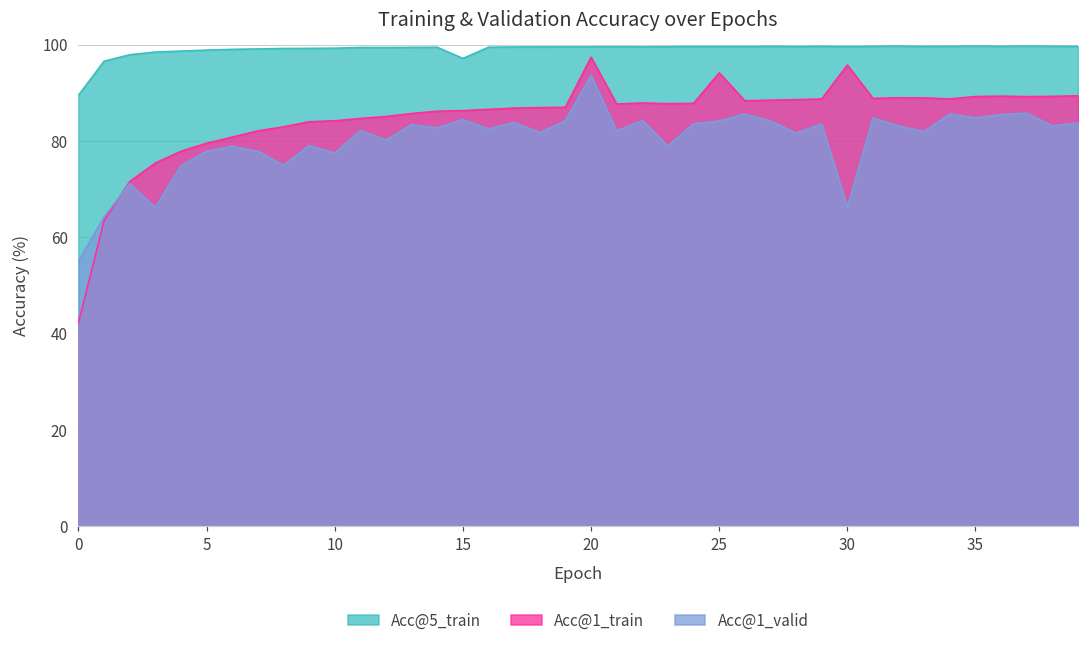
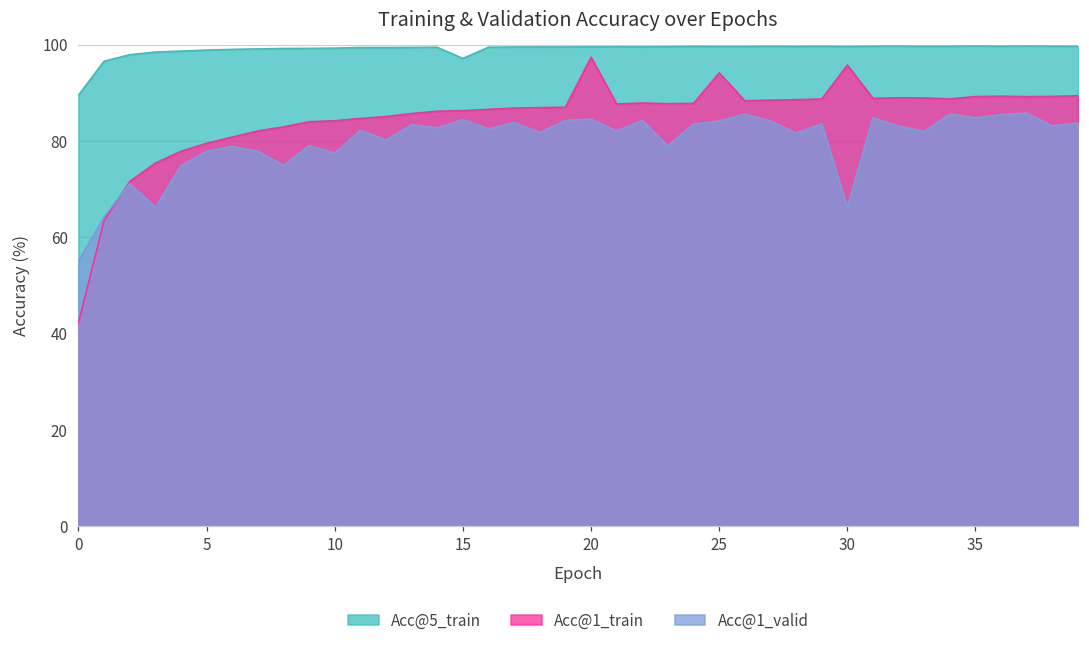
  {
    "Acc@5_train": {
      "0": 90,
      "5": 99,
      "10": 99,
      "15": 97,
      "20": 100,
      "25": 100,
      "30": 100,
      "35": 100
    },
    "Acc@1_train": {
      "0": 42,
      "5": 80,
      "10": 84,
      "15": 86,
      "20": 97,
      "25": 94,
      "30": 96,
      "35": 89
    },
    "Acc@1_valid": {
      "0": 55,
      "5": 78,
      "10": 78,
      "15": 84,
-     "20": 94,
+     "20": 85,
      "25": 84,
      "30": 66,
      "35": 85
    }
  }
